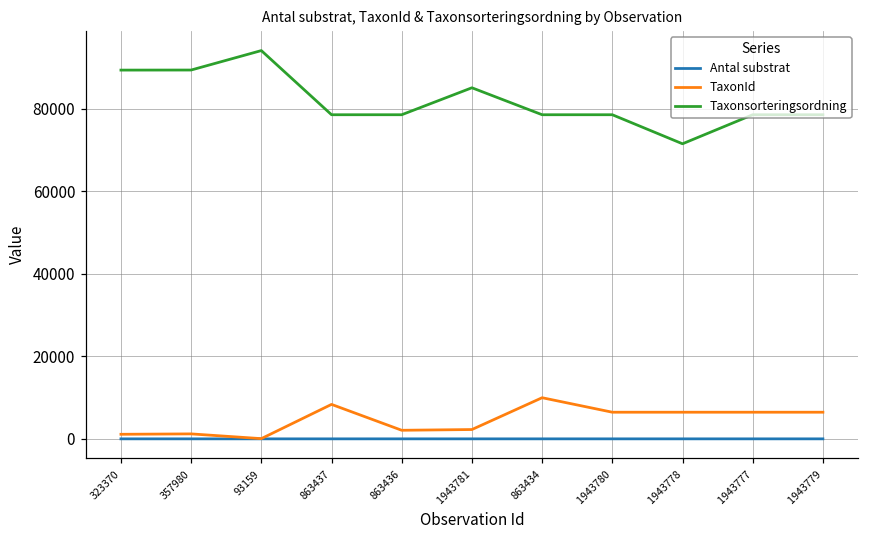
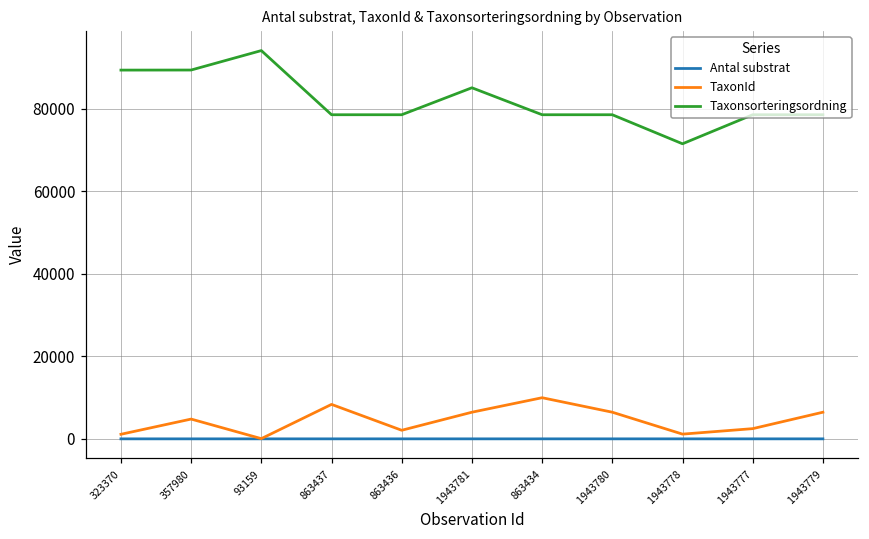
  {
    "Antal substrat": {
      "323370": 0,
      "357980": 0,
      "863437": 0,
      "863436": 0,
      "1943781": 0,
      "863434": 0,
      "1943780": 0,
      "1943778": 0,
      "1943777": 0,
      "1943779": 0
    },
    "TaxonId": {
      "323370": 1000,
-     "357980": 1000,
+     "357980": 5000,
      "863437": 8000,
      "863436": 2000,
-     "1943781": 2000,
+     "1943781": 6000,
      "863434": 10000,
      "1943780": 6000,
-     "1943778": 6000,
-     "1943777": 6000,
+     "1943778": 1000,
+     "1943777": 2000,
      "1943779": 6000
    },
    "Taxonsorteringsordning": {
      "323370": 89000,
      "357980": 89000,
      "93159": 94000,
      "863437": 79000,
      "863436": 79000,
      "1943781": 85000,
      "863434": 79000,
      "1943780": 79000,
      "1943778": 72000,
      "1943777": 79000,
      "1943779": 79000
    }
  }
